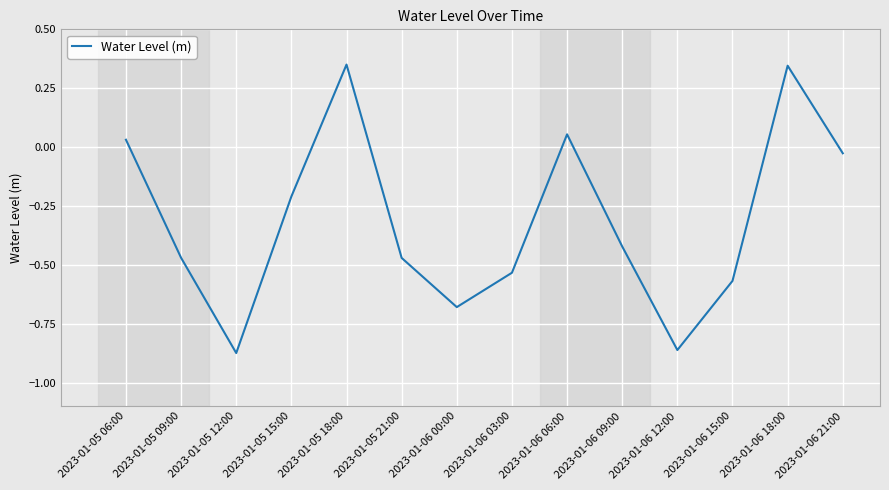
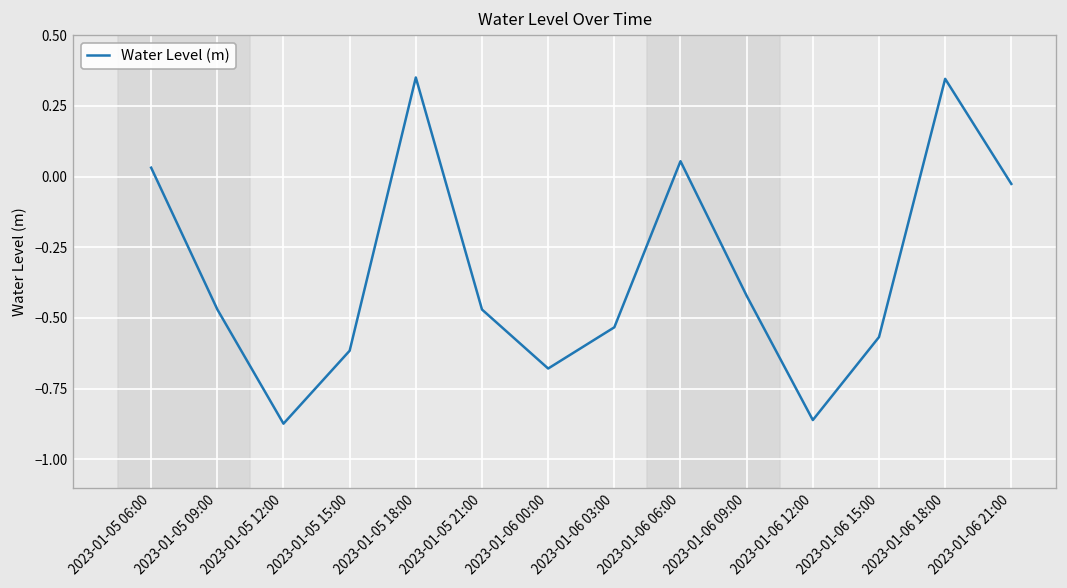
  {
    "2023-01-05 06:00": 0.03,
    "2023-01-05 09:00": -0.47,
    "2023-01-05 12:00": -0.87,
-   "2023-01-05 15:00": -0.21,
+   "2023-01-05 15:00": -0.62,
    "2023-01-05 18:00": 0.35,
    "2023-01-05 21:00": -0.47,
    "2023-01-06 00:00": -0.68,
    "2023-01-06 03:00": -0.53,
    "2023-01-06 06:00": 0.05,
    "2023-01-06 09:00": -0.42,
    "2023-01-06 12:00": -0.86,
    "2023-01-06 15:00": -0.57,
    "2023-01-06 18:00": 0.35,
    "2023-01-06 21:00": -0.03
  }
